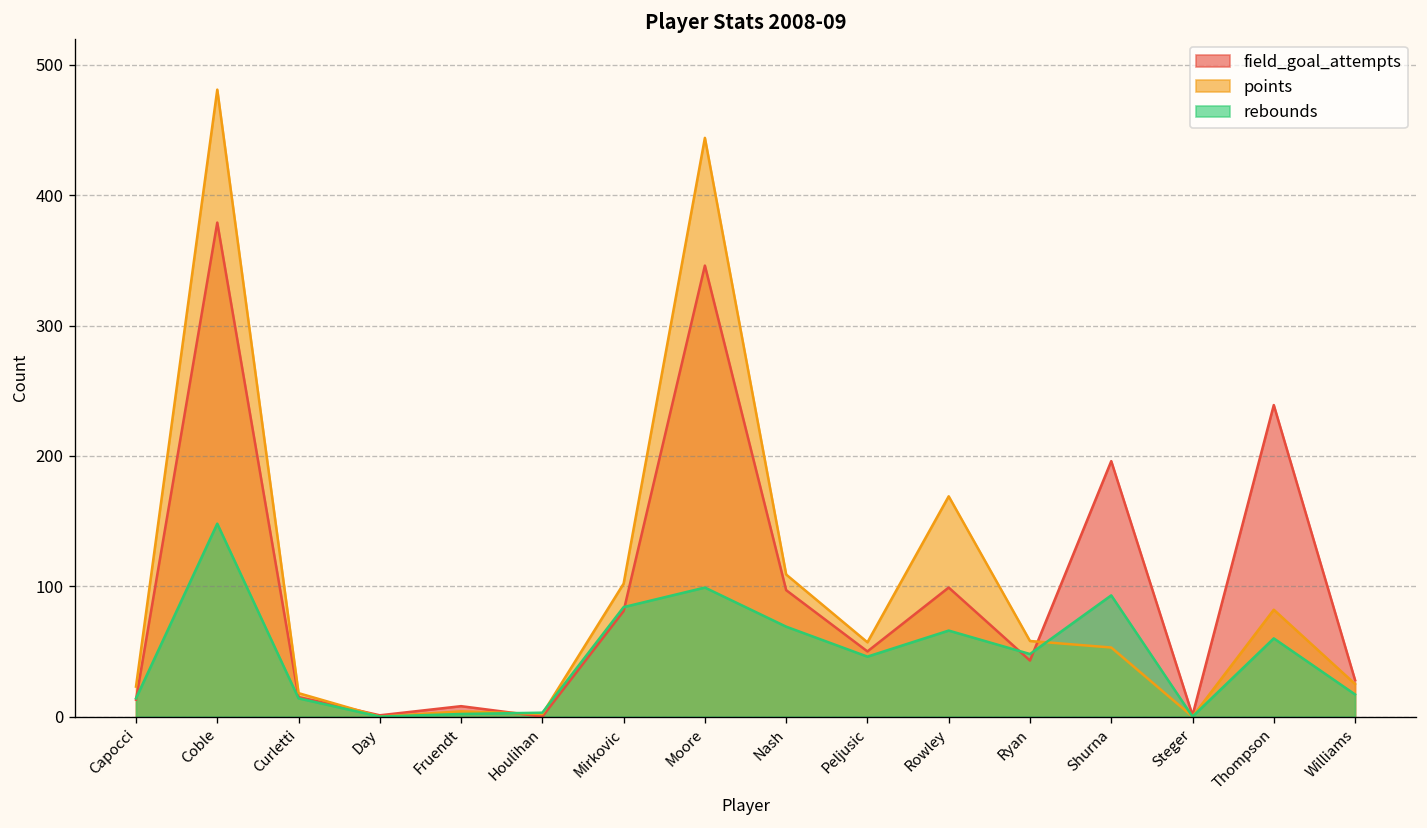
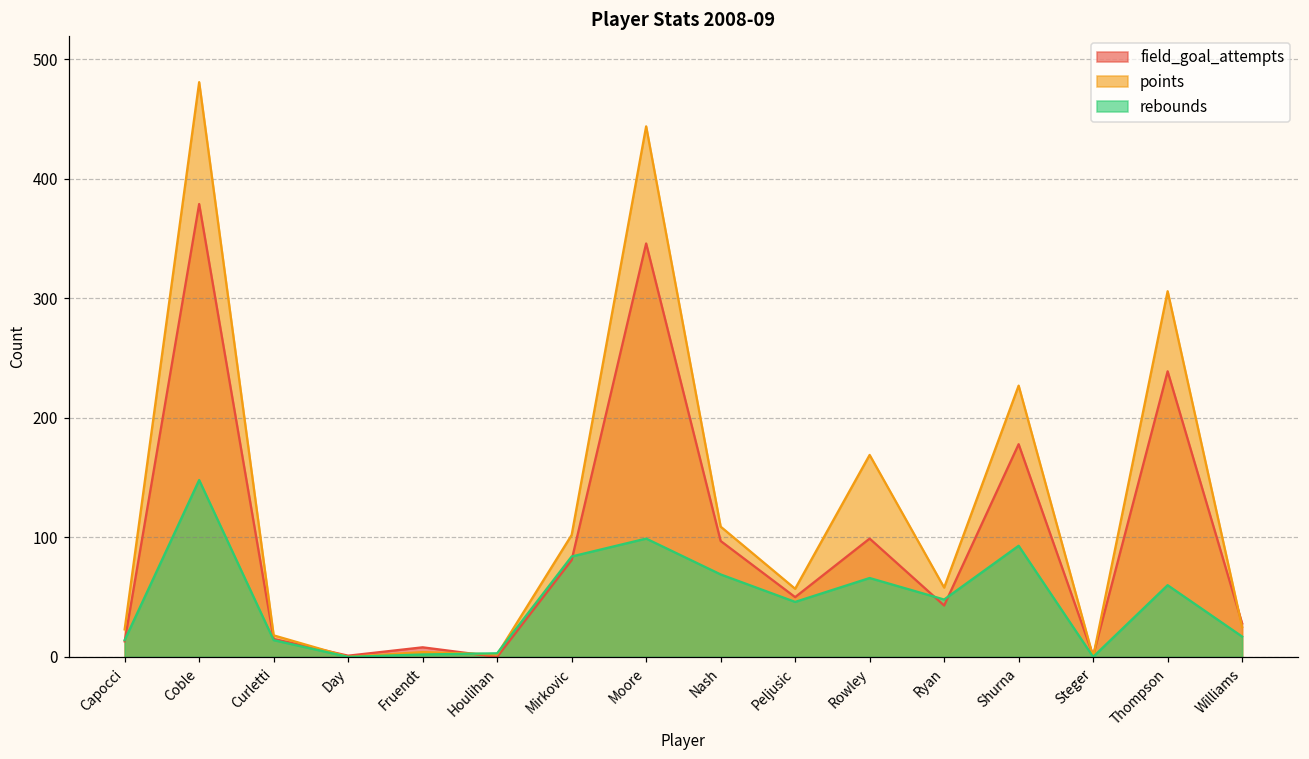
  {
    "field_goal_attempts": {
      "Coble": 379,
      "Fruendt": 8,
      "Mirkovic": 81,
      "Moore": 346,
      "Nash": 97,
      "Peljusic": 50,
      "Rowley": 99,
      "Ryan": 43,
-     "Shurna": 196,
+     "Shurna": 178,
      "Thompson": 239,
      "Williams": 28
    },
    "points": {
      "Capocci": 23,
      "Coble": 481,
      "Curletti": 18,
      "Mirkovic": 102,
      "Moore": 444,
      "Nash": 109,
      "Peljusic": 57,
      "Rowley": 169,
      "Ryan": 58,
-     "Shurna": 53,
-     "Thompson": 82,
+     "Shurna": 227,
+     "Thompson": 306,
      "Williams": 25
    },
    "rebounds": {
      "Coble": 148,
      "Mirkovic": 84,
      "Moore": 99,
      "Nash": 69,
      "Peljusic": 46,
      "Rowley": 66,
      "Ryan": 48,
      "Shurna": 93,
      "Thompson": 60,
      "Williams": 17
    }
  }
